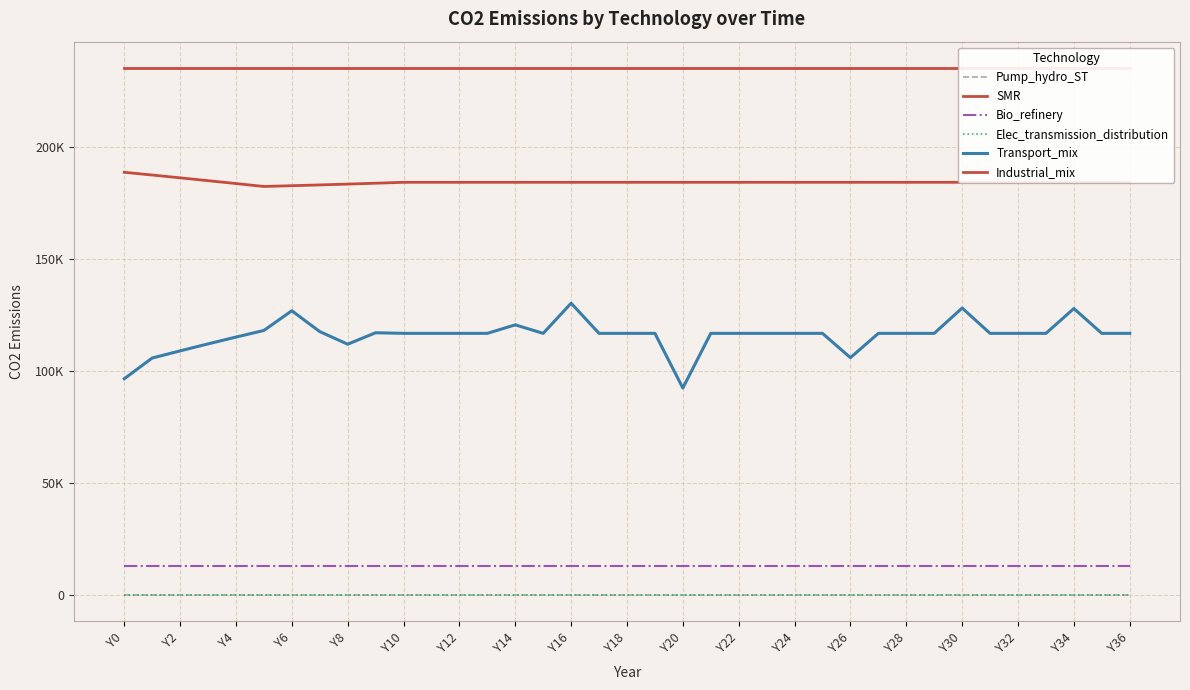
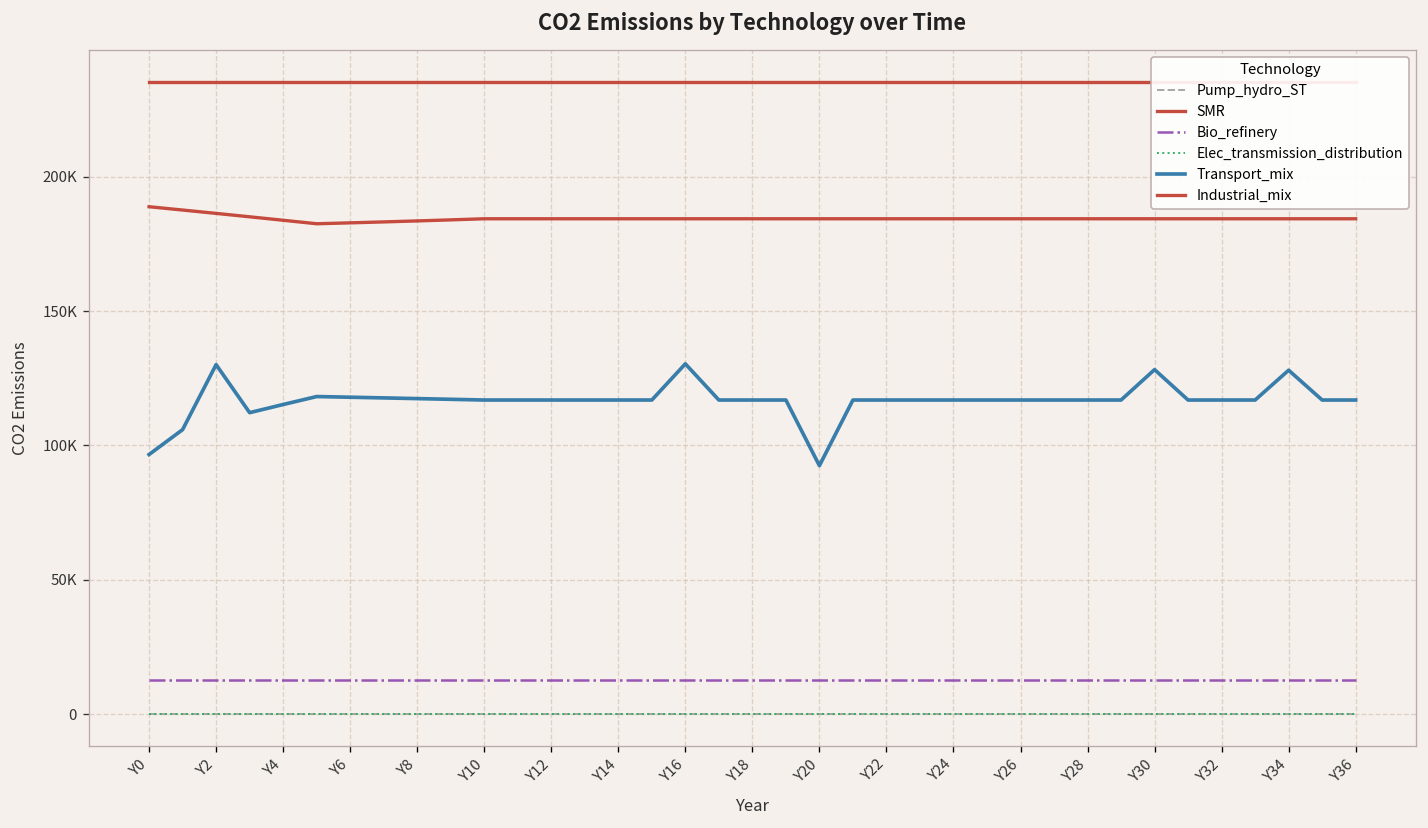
  {
    "Elec_transmission_distribution": {
      "Y0": 0,
      "Y2": 0,
      "Y4": 0,
      "Y6": 0,
      "Y8": 0,
      "Y10": 0,
      "Y12": 0,
      "Y14": 0,
      "Y16": 0,
      "Y18": 0,
      "Y20": 0,
      "Y22": 0,
      "Y24": 0,
      "Y26": 0,
      "Y28": 0,
      "Y30": 0,
      "Y32": 0,
      "Y34": 0,
      "Y36": 0
    },
    "Bio_refinery": {
      "Y0": 13000,
      "Y2": 13000,
      "Y4": 13000,
      "Y6": 13000,
      "Y8": 13000,
      "Y10": 13000,
      "Y12": 13000,
      "Y14": 13000,
      "Y16": 13000,
      "Y18": 13000,
      "Y20": 13000,
      "Y22": 13000,
      "Y24": 13000,
      "Y26": 13000,
      "Y28": 13000,
      "Y30": 13000,
      "Y32": 13000,
      "Y34": 13000,
      "Y36": 13000
    },
    "Transport_mix": {
      "Y0": 97000,
-     "Y2": 109000,
+     "Y2": 130000,
      "Y4": 115000,
-     "Y6": 127000,
-     "Y8": 112000,
+     "Y6": 118000,
+     "Y8": 117000,
      "Y10": 117000,
      "Y12": 117000,
-     "Y14": 121000,
+     "Y14": 117000,
      "Y16": 130000,
      "Y18": 117000,
      "Y20": 92000,
      "Y22": 117000,
      "Y24": 117000,
-     "Y26": 106000,
+     "Y26": 117000,
      "Y28": 117000,
      "Y30": 128000,
      "Y32": 117000,
      "Y34": 128000,
      "Y36": 117000
    }
  }
